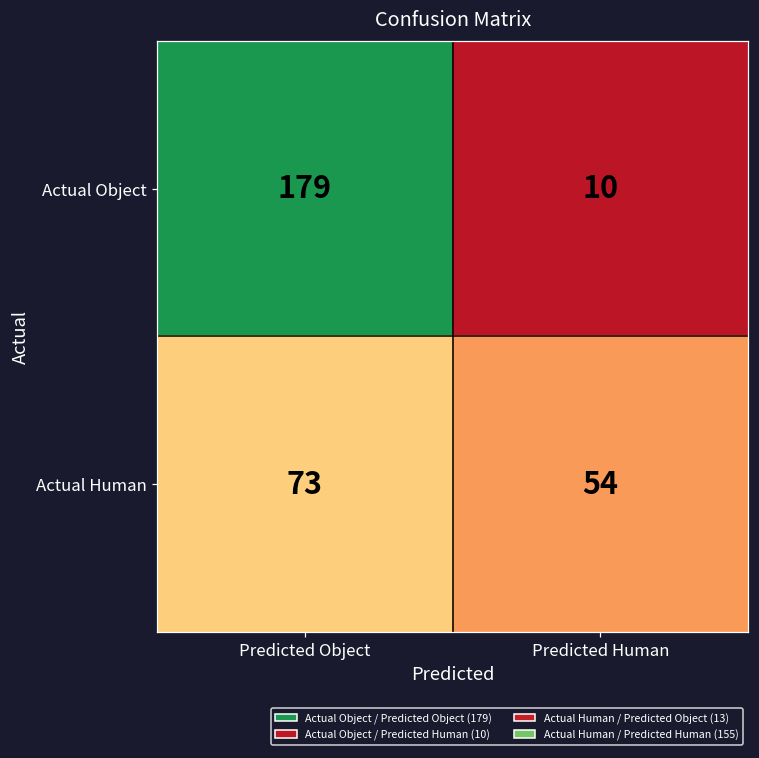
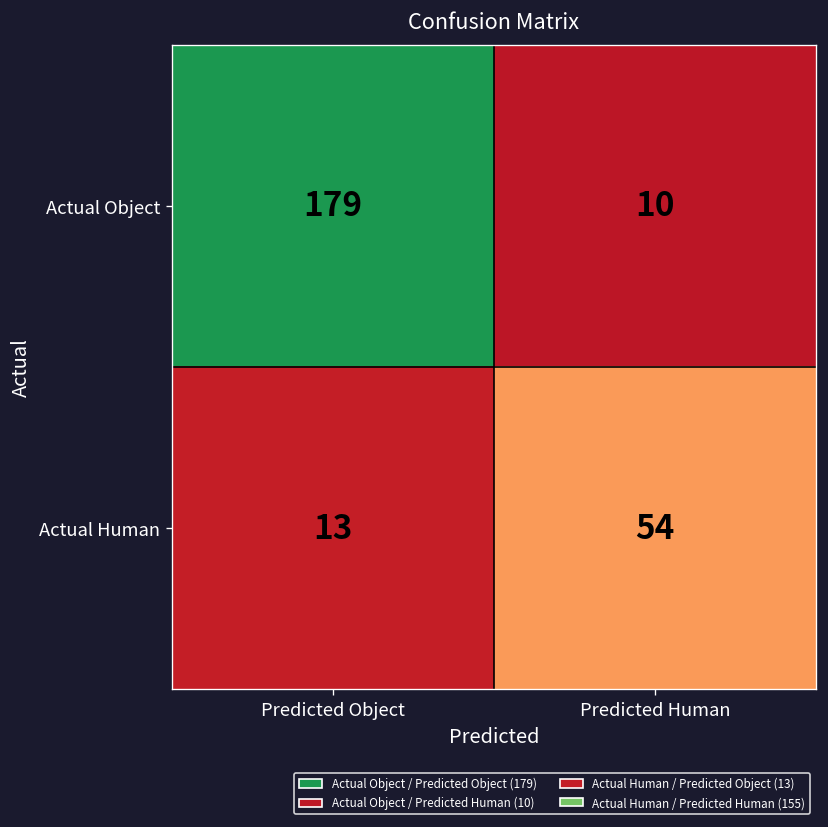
  {
    "Actual Object": {
      "Predicted Object": 179,
      "Predicted Human": 10
    },
    "Actual Human": {
-     "Predicted Object": 73,
+     "Predicted Object": 13,
      "Predicted Human": 54
    }
  }
